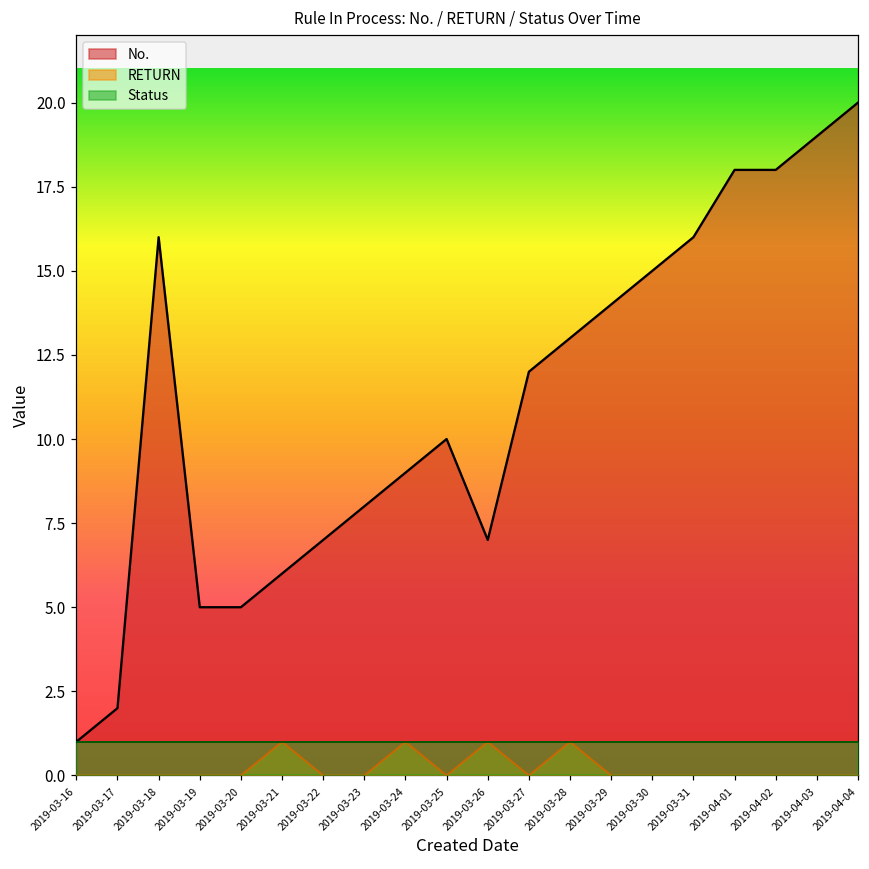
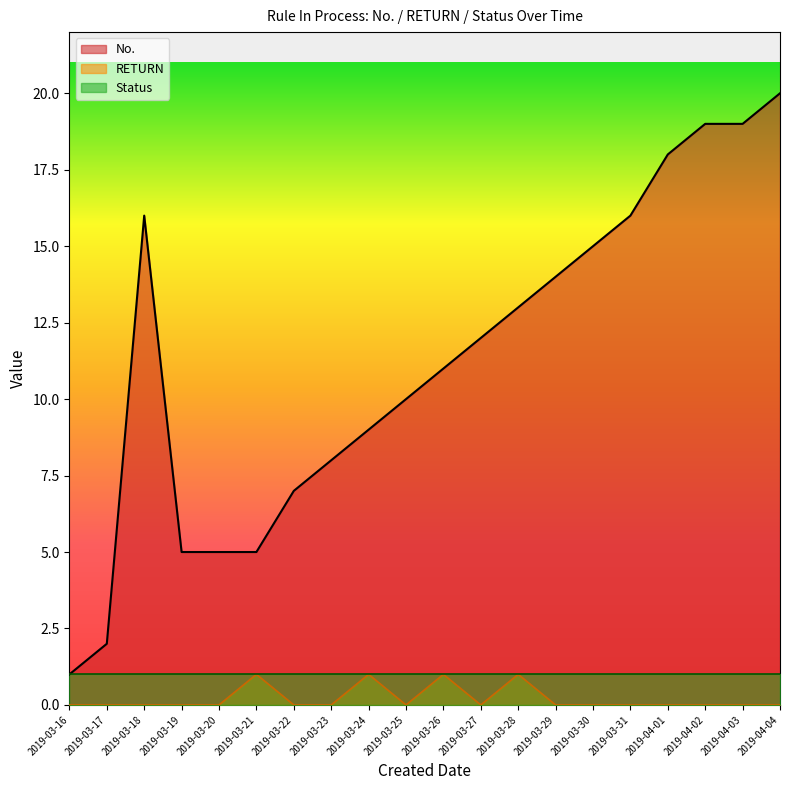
  {
    "No.": {
      "2019-03-17": 2,
      "2019-03-18": 16,
      "2019-03-19": 5,
      "2019-03-20": 5,
-     "2019-03-21": 6,
+     "2019-03-21": 5,
      "2019-03-22": 7,
      "2019-03-23": 8,
      "2019-03-24": 9,
      "2019-03-25": 10,
-     "2019-03-26": 7,
+     "2019-03-26": 11,
      "2019-03-27": 12,
      "2019-03-28": 13,
      "2019-03-29": 14,
      "2019-03-30": 15,
      "2019-03-31": 16,
      "2019-04-01": 18,
-     "2019-04-02": 18,
+     "2019-04-02": 19,
      "2019-04-03": 19,
      "2019-04-04": 20
    },
    "RETURN": {
      "2019-03-16": 0,
      "2019-03-17": 0,
      "2019-03-18": 0,
      "2019-03-19": 0,
      "2019-03-20": 0,
      "2019-03-22": 0,
      "2019-03-23": 0,
      "2019-03-25": 0,
      "2019-03-27": 0,
      "2019-03-29": 0,
      "2019-03-30": 0,
      "2019-03-31": 0,
      "2019-04-01": 0,
      "2019-04-02": 0,
      "2019-04-03": 0,
      "2019-04-04": 0
    },
    "Status": {
      "2019-03-17": 1,
      "2019-03-18": 1,
      "2019-03-19": 1,
      "2019-03-20": 1,
      "2019-03-22": 1,
      "2019-03-23": 1,
      "2019-03-25": 1,
      "2019-03-27": 1,
      "2019-03-29": 1,
      "2019-03-30": 1,
      "2019-03-31": 1,
      "2019-04-01": 1,
      "2019-04-02": 1,
      "2019-04-03": 1,
      "2019-04-04": 1
    }
  }
